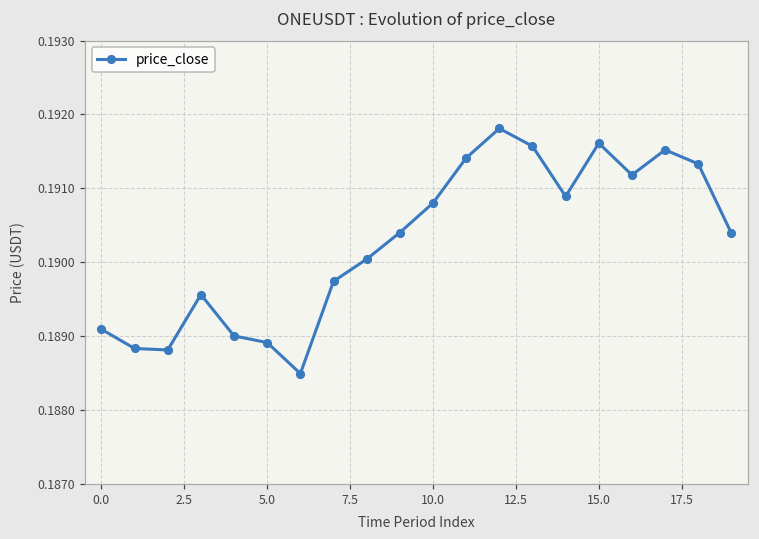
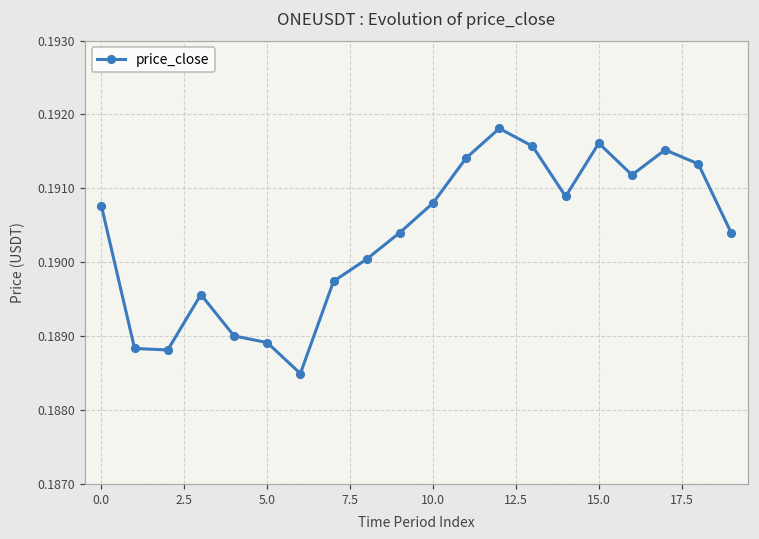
  {
-   "0.0": 0.1891,
+   "0.0": 0.1908,
    "5.0": 0.1889,
    "10.0": 0.1908,
    "15.0": 0.1916
  }
